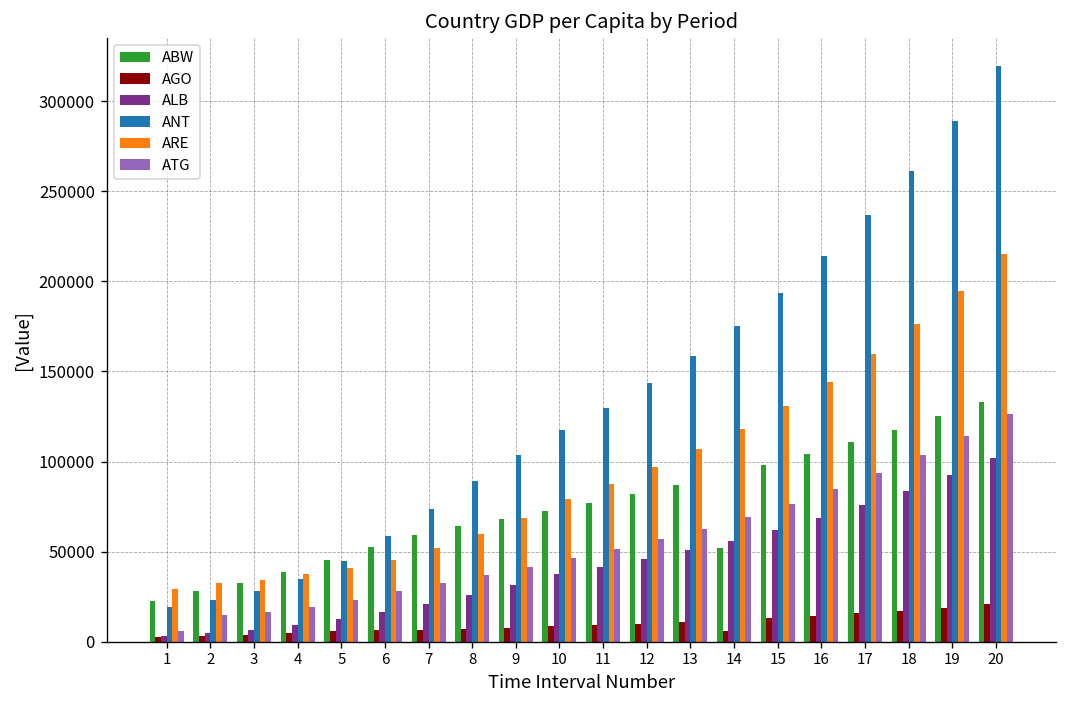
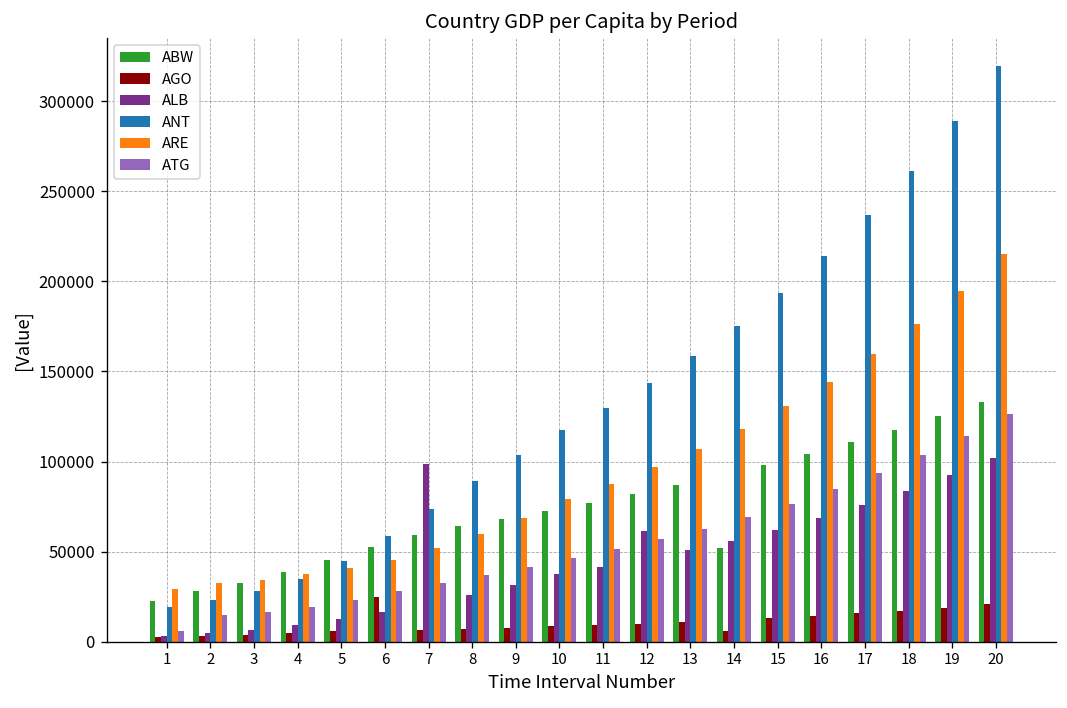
  {
    "ABW": {
      "1": 23000,
      "2": 28000,
      "3": 33000,
      "4": 38000,
      "5": 45000,
      "6": 53000,
      "7": 59000,
      "8": 64000,
      "9": 68000,
      "10": 72000,
      "11": 77000,
      "12": 82000,
      "13": 87000,
      "14": 52000,
      "15": 98000,
      "16": 104000,
      "17": 111000,
      "18": 118000,
      "19": 125000,
      "20": 133000
    },
    "AGO": {
      "1": 3000,
      "2": 3000,
      "3": 4000,
      "4": 5000,
      "5": 6000,
-     "6": 6000,
+     "6": 25000,
      "7": 7000,
      "8": 7000,
      "9": 8000,
      "10": 8000,
      "11": 9000,
      "12": 10000,
      "13": 11000,
      "14": 6000,
      "15": 13000,
      "16": 14000,
      "17": 16000,
      "18": 17000,
      "19": 19000,
      "20": 21000
    },
    "ALB": {
      "1": 3000,
      "2": 5000,
      "3": 7000,
      "4": 9000,
      "5": 13000,
      "6": 17000,
-     "7": 21000,
+     "7": 99000,
      "8": 26000,
      "9": 32000,
      "10": 38000,
      "11": 42000,
-     "12": 46000,
+     "12": 62000,
      "13": 51000,
      "14": 56000,
      "15": 62000,
      "16": 68000,
      "17": 76000,
      "18": 84000,
      "19": 92000,
      "20": 102000
    },
    "ANT": {
      "1": 19000,
      "2": 23000,
      "3": 28000,
      "4": 35000,
      "5": 45000,
      "6": 59000,
      "7": 74000,
      "8": 89000,
      "9": 103000,
      "10": 117000,
      "11": 130000,
      "12": 144000,
      "13": 159000,
      "14": 175000,
      "15": 194000,
      "16": 214000,
      "17": 237000,
      "18": 261000,
      "19": 289000,
      "20": 319000
    },
    "ARE": {
      "1": 29000,
      "2": 32000,
      "3": 34000,
      "4": 37000,
      "5": 41000,
      "6": 45000,
      "7": 52000,
      "8": 60000,
      "9": 69000,
      "10": 79000,
      "11": 88000,
      "12": 97000,
      "13": 107000,
      "14": 118000,
      "15": 131000,
      "16": 144000,
      "17": 159000,
      "18": 176000,
      "19": 195000,
      "20": 215000
    },
    "ATG": {
      "1": 6000,
      "2": 15000,
      "3": 17000,
      "4": 19000,
      "5": 23000,
      "6": 28000,
      "7": 32000,
      "8": 37000,
      "9": 41000,
      "10": 46000,
      "11": 51000,
      "12": 57000,
      "13": 63000,
      "14": 69000,
      "15": 77000,
      "16": 85000,
      "17": 94000,
      "18": 103000,
      "19": 114000,
      "20": 126000
    }
  }
